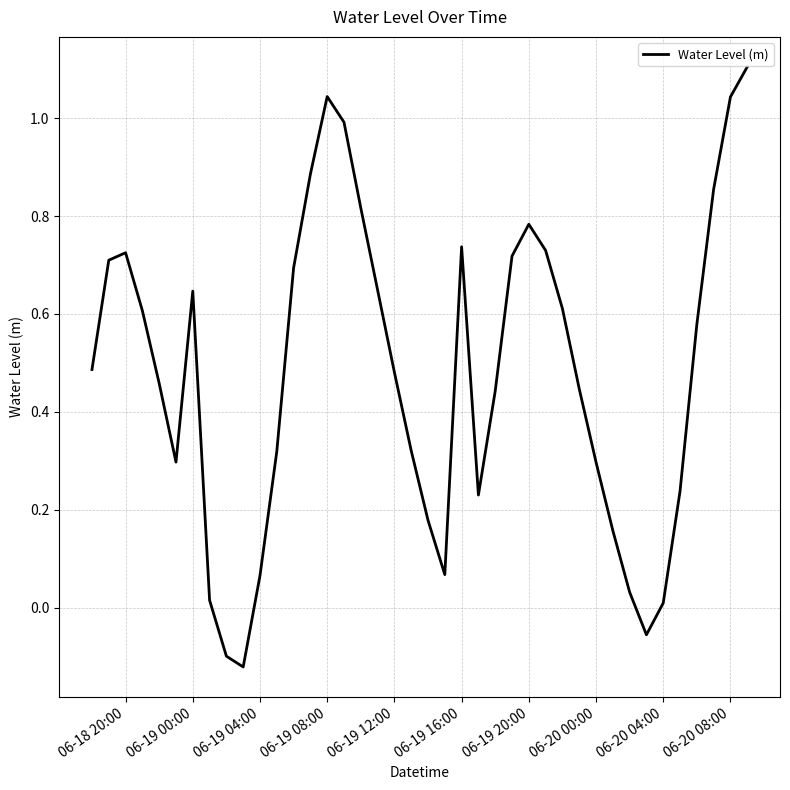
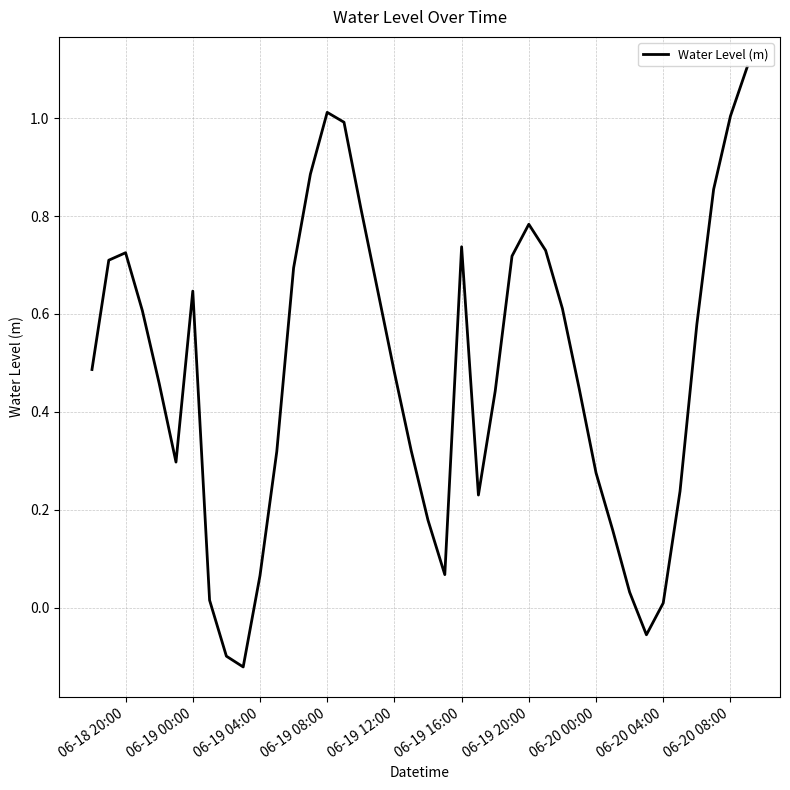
  {
    "06-18 20:00": 0.73,
    "06-19 00:00": 0.65,
    "06-19 04:00": 0.07,
-   "06-19 08:00": 1.04,
+   "06-19 08:00": 1.01,
    "06-19 12:00": 0.48,
    "06-19 16:00": 0.74,
    "06-19 20:00": 0.78,
-   "06-20 00:00": 0.30,
+   "06-20 00:00": 0.28,
    "06-20 04:00": 0.01,
-   "06-20 08:00": 1.04
+   "06-20 08:00": 1.00
  }
